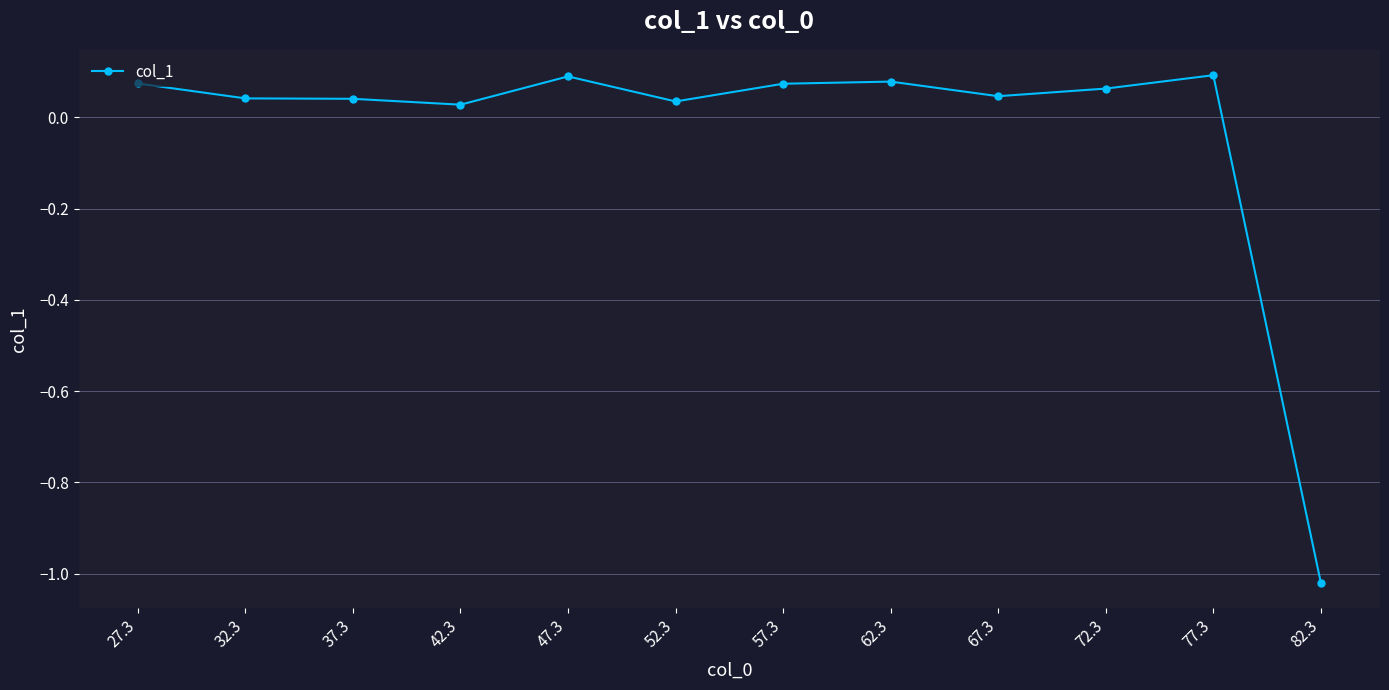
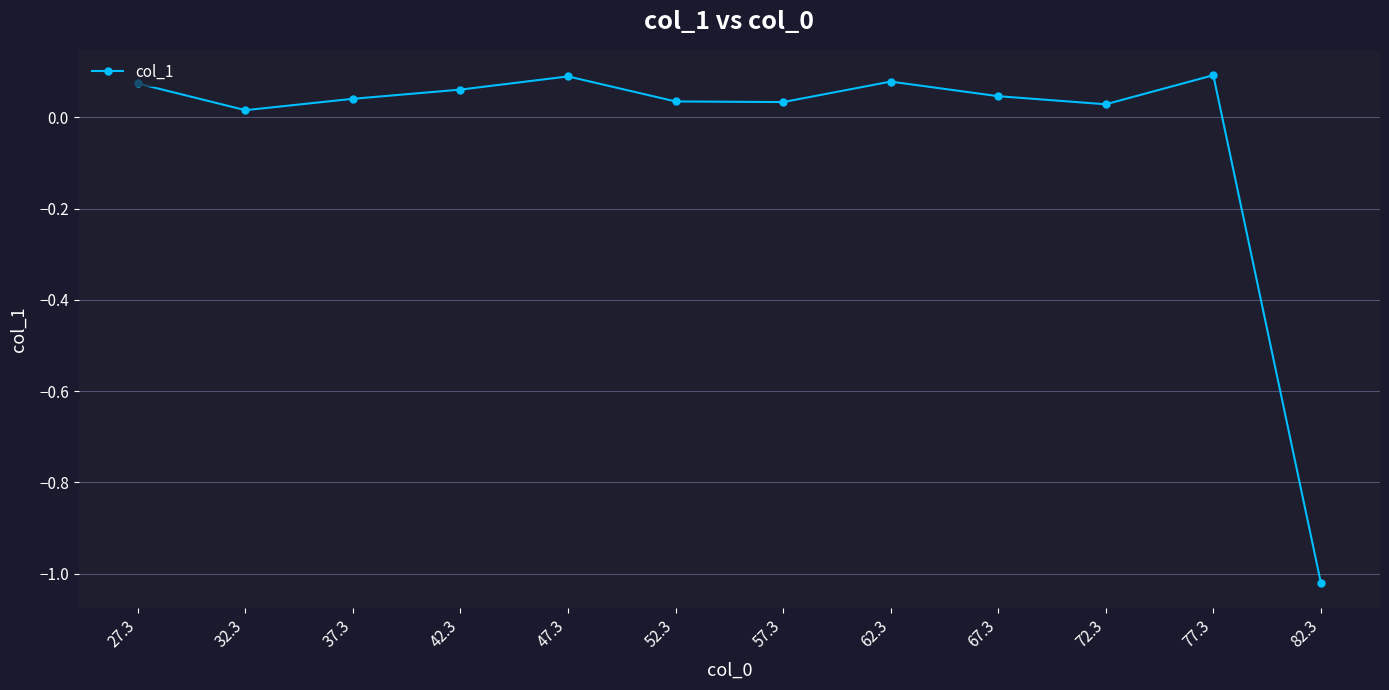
  {
-   "32.3": 0.04,
+   "32.3": 0.02,
    "37.3": 0.04,
-   "42.3": 0.03,
+   "42.3": 0.06,
    "47.3": 0.09,
    "52.3": 0.03,
-   "57.3": 0.07,
+   "57.3": 0.03,
    "62.3": 0.08,
    "67.3": 0.05,
-   "72.3": 0.06,
+   "72.3": 0.03,
    "77.3": 0.09,
    "82.3": -1.02
  }
